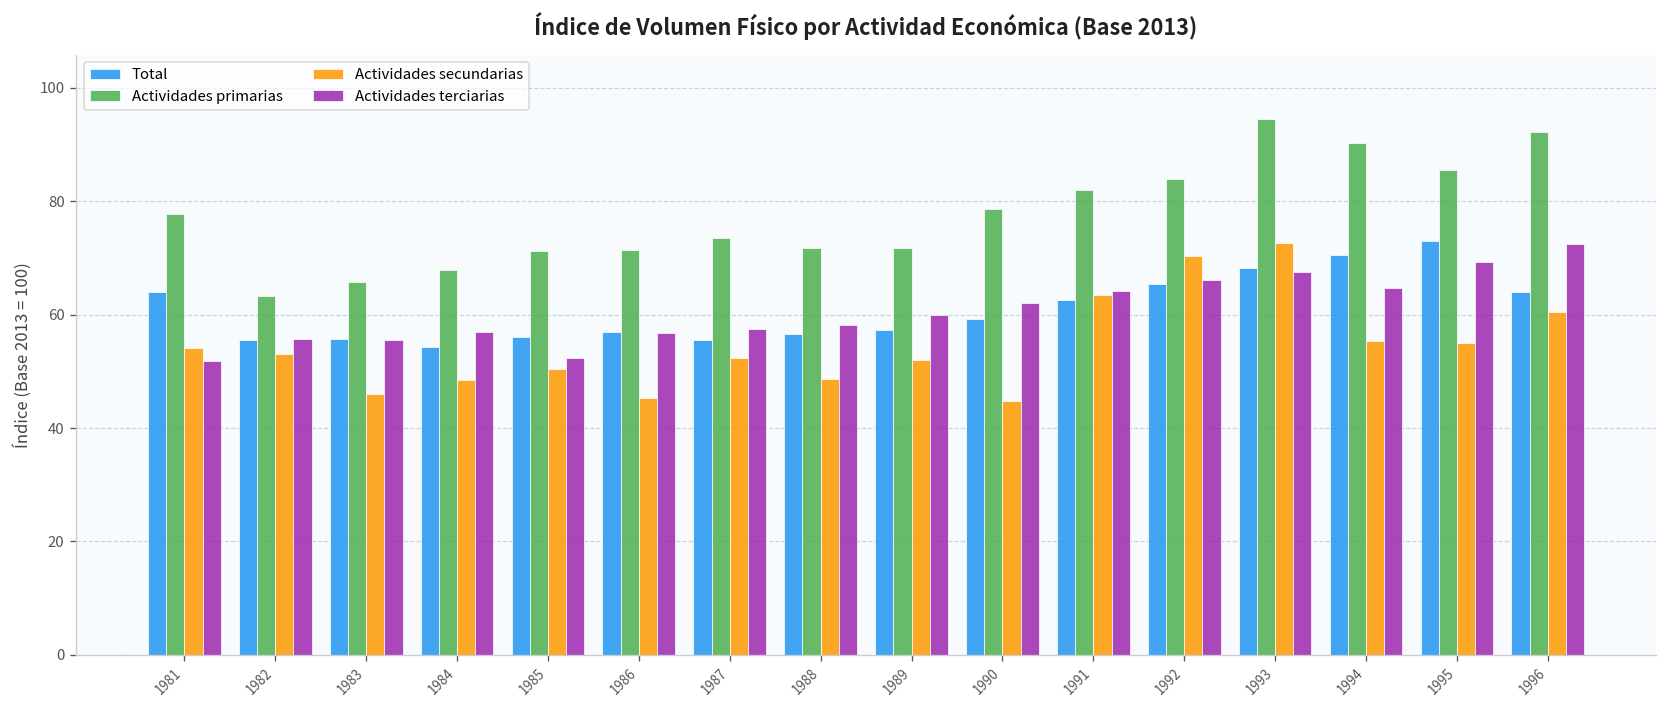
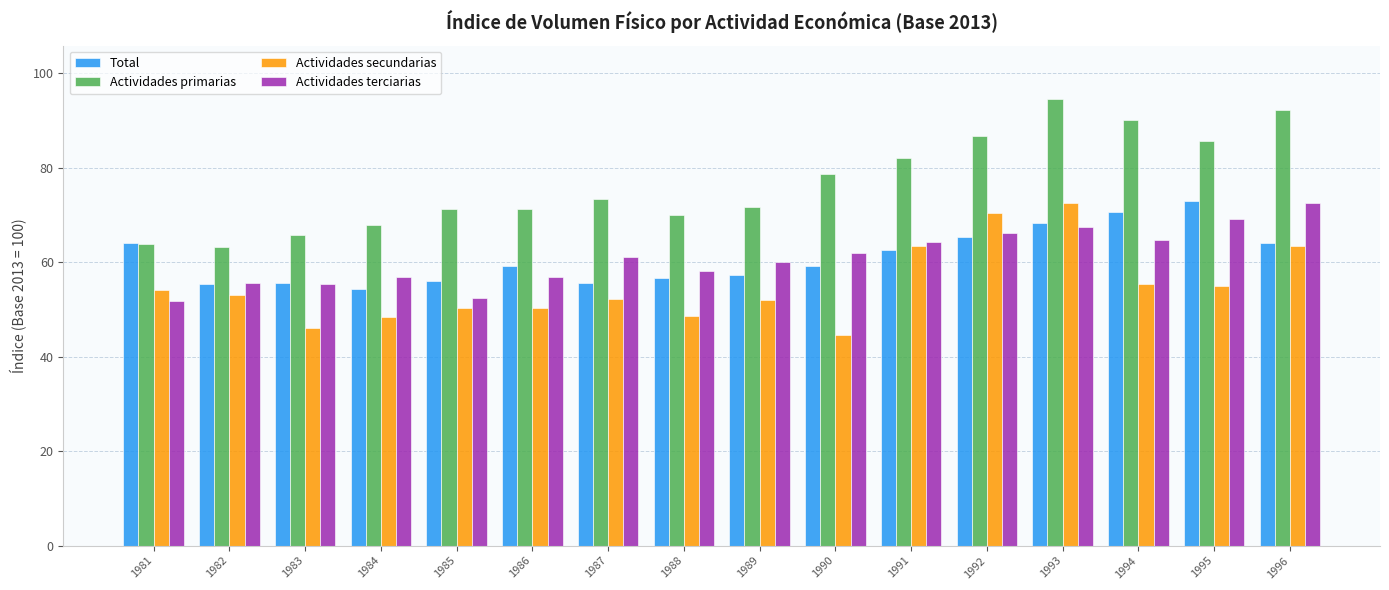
  {
    "Total": {
      "1981": 64,
      "1982": 55,
      "1983": 56,
      "1984": 54,
      "1985": 56,
-     "1986": 57,
+     "1986": 59,
      "1987": 56,
      "1988": 57,
      "1989": 57,
      "1990": 59,
      "1991": 63,
      "1992": 65,
      "1993": 68,
      "1994": 71,
      "1995": 73,
      "1996": 64
    },
    "Actividades primarias": {
-     "1981": 78,
+     "1981": 64,
      "1982": 63,
      "1983": 66,
      "1984": 68,
      "1985": 71,
      "1986": 71,
      "1987": 73,
-     "1988": 72,
+     "1988": 70,
      "1989": 72,
      "1990": 79,
      "1991": 82,
-     "1992": 84,
+     "1992": 87,
      "1993": 94,
      "1994": 90,
      "1995": 86,
      "1996": 92
    },
    "Actividades secundarias": {
      "1981": 54,
      "1982": 53,
      "1983": 46,
      "1984": 48,
      "1985": 50,
-     "1986": 45,
+     "1986": 50,
      "1987": 52,
      "1988": 49,
      "1989": 52,
      "1990": 45,
      "1991": 63,
      "1992": 70,
      "1993": 73,
      "1994": 55,
      "1995": 55,
-     "1996": 61
+     "1996": 63
    },
    "Actividades terciarias": {
      "1981": 52,
      "1982": 56,
      "1983": 55,
      "1984": 57,
      "1985": 52,
      "1986": 57,
-     "1987": 57,
+     "1987": 61,
      "1988": 58,
      "1989": 60,
      "1990": 62,
      "1991": 64,
      "1992": 66,
      "1993": 67,
      "1994": 65,
      "1995": 69,
      "1996": 72
    }
  }
